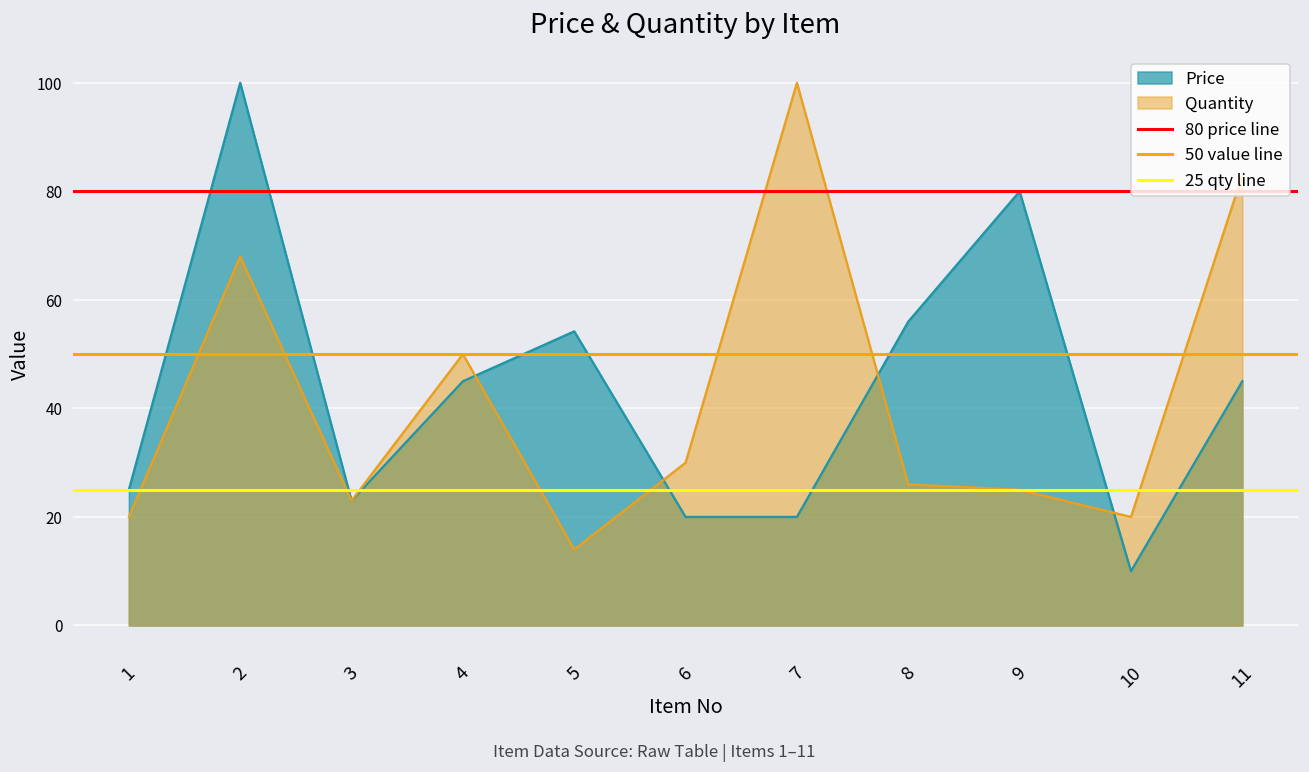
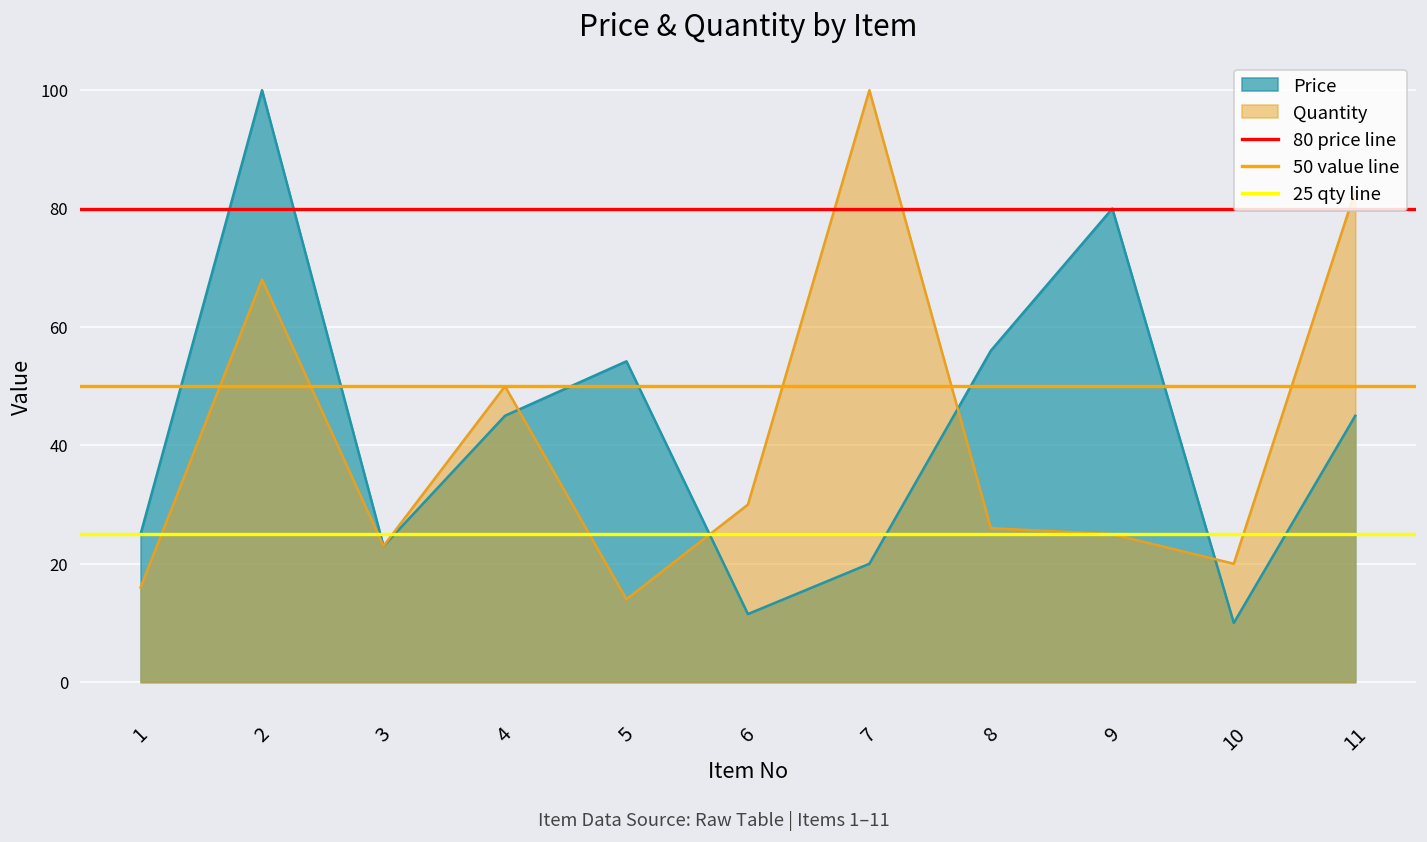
  {
    "Price": {
      "1": 25,
      "2": 100,
      "4": 45,
      "5": 54,
-     "6": 20,
+     "6": 12,
      "7": 20,
      "8": 56,
      "9": 80,
      "10": 10,
      "11": 45
    },
    "Quantity": {
-     "1": 20,
+     "1": 16,
      "2": 68,
      "4": 50,
      "5": 14,
      "6": 30,
      "7": 100,
      "8": 26,
      "9": 25,
      "10": 20
    }
  }
